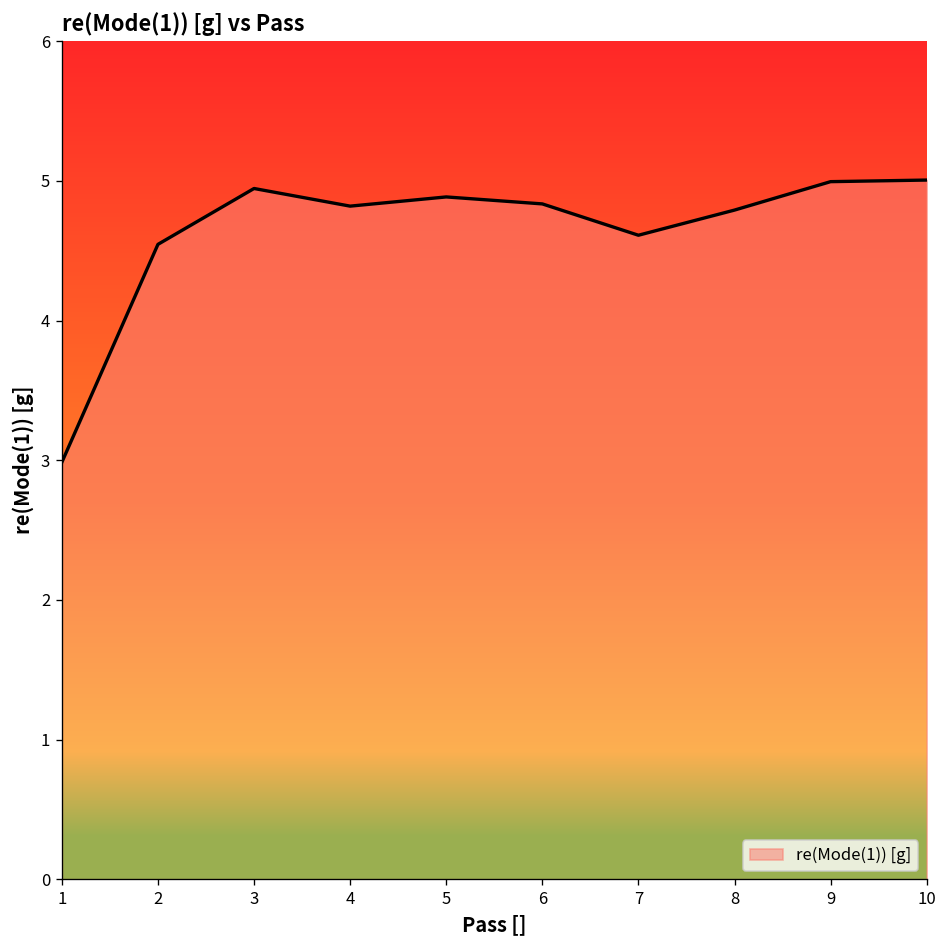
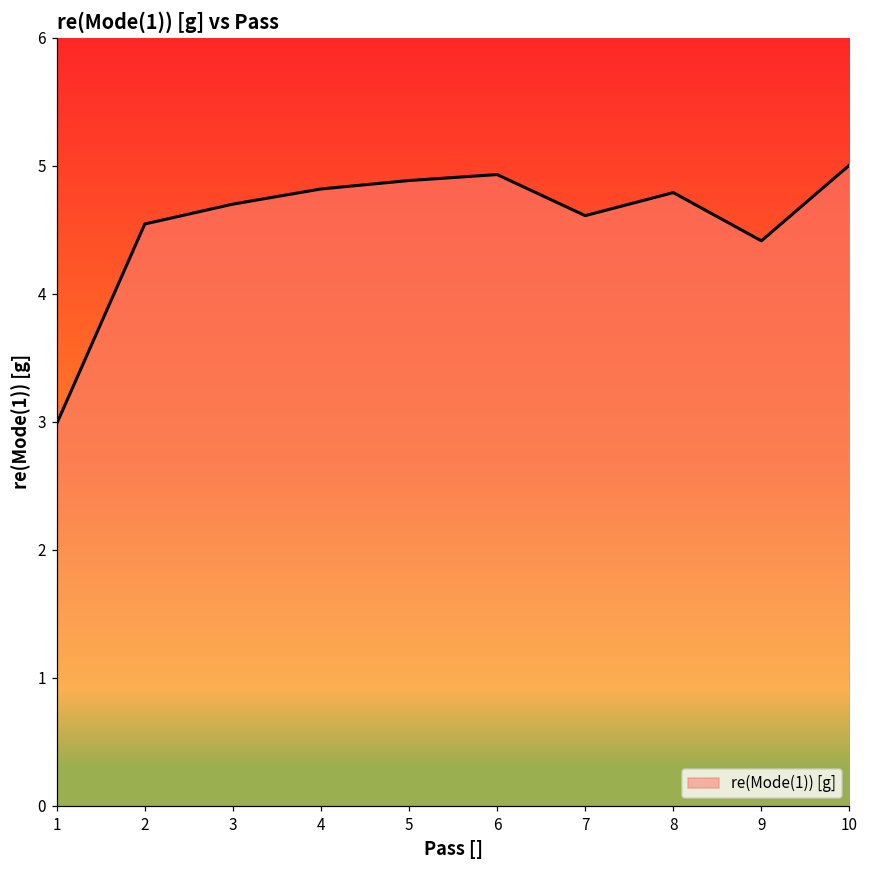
  {
    "1": 2.99,
    "2": 4.55,
-   "3": 4.95,
+   "3": 4.70,
    "4": 4.82,
    "5": 4.88,
-   "6": 4.83,
+   "6": 4.93,
    "7": 4.61,
    "8": 4.79,
-   "9": 4.99,
+   "9": 4.41,
    "10": 5.01
  }
